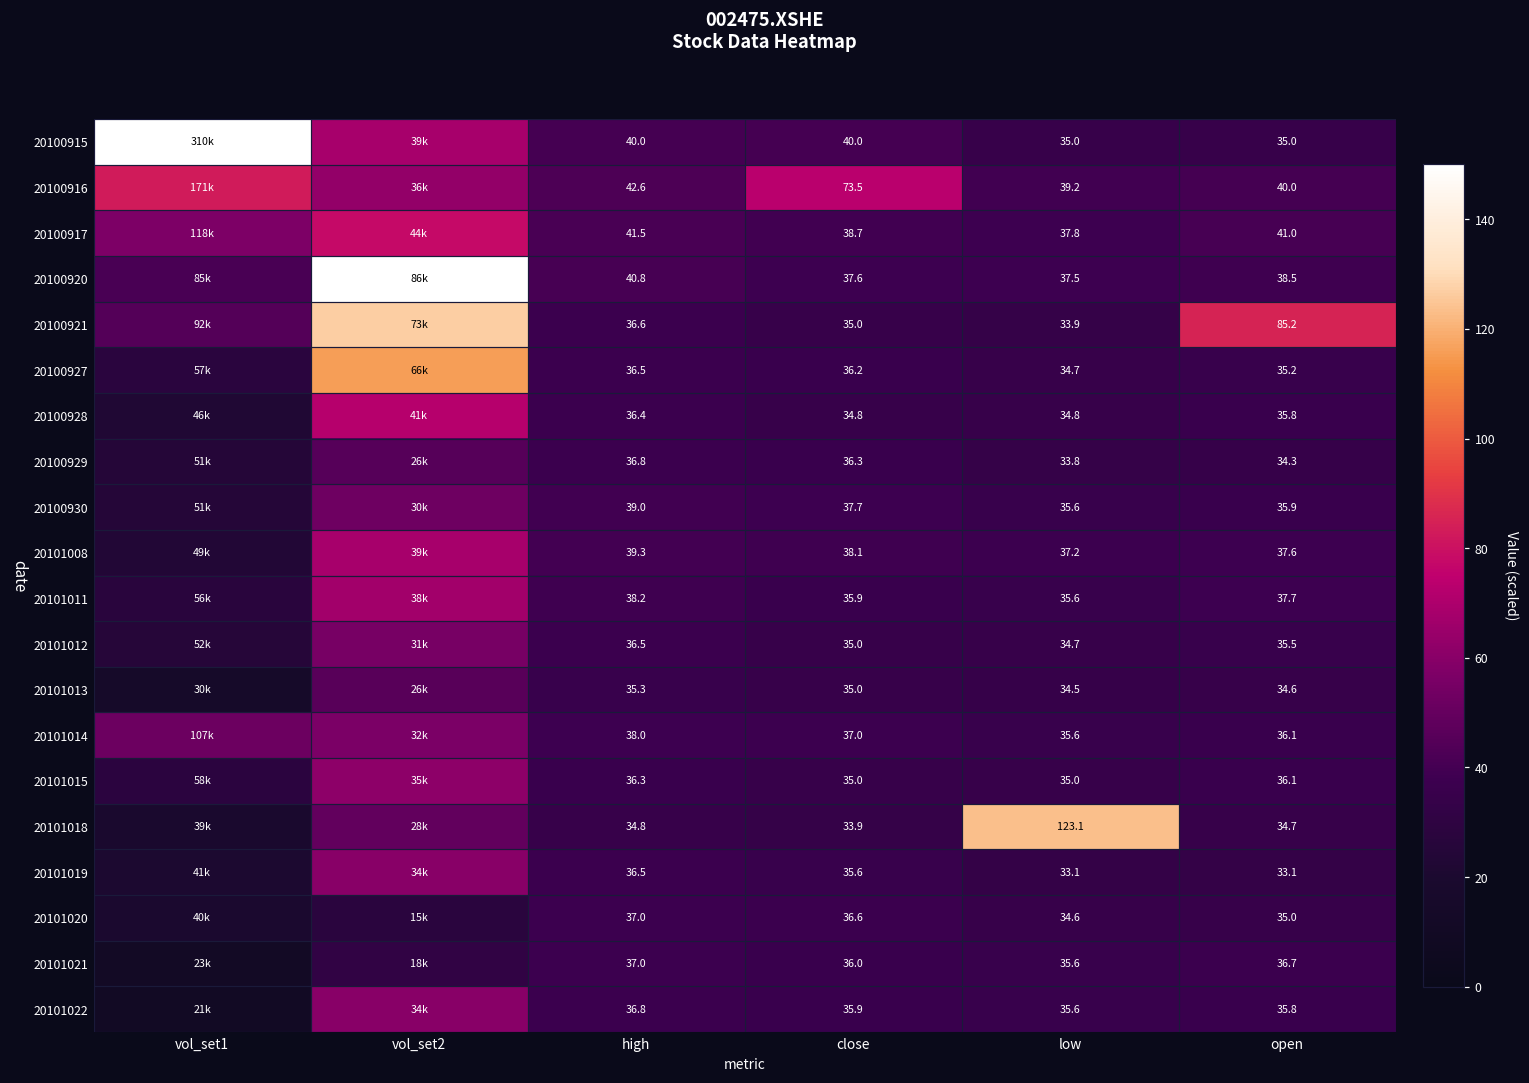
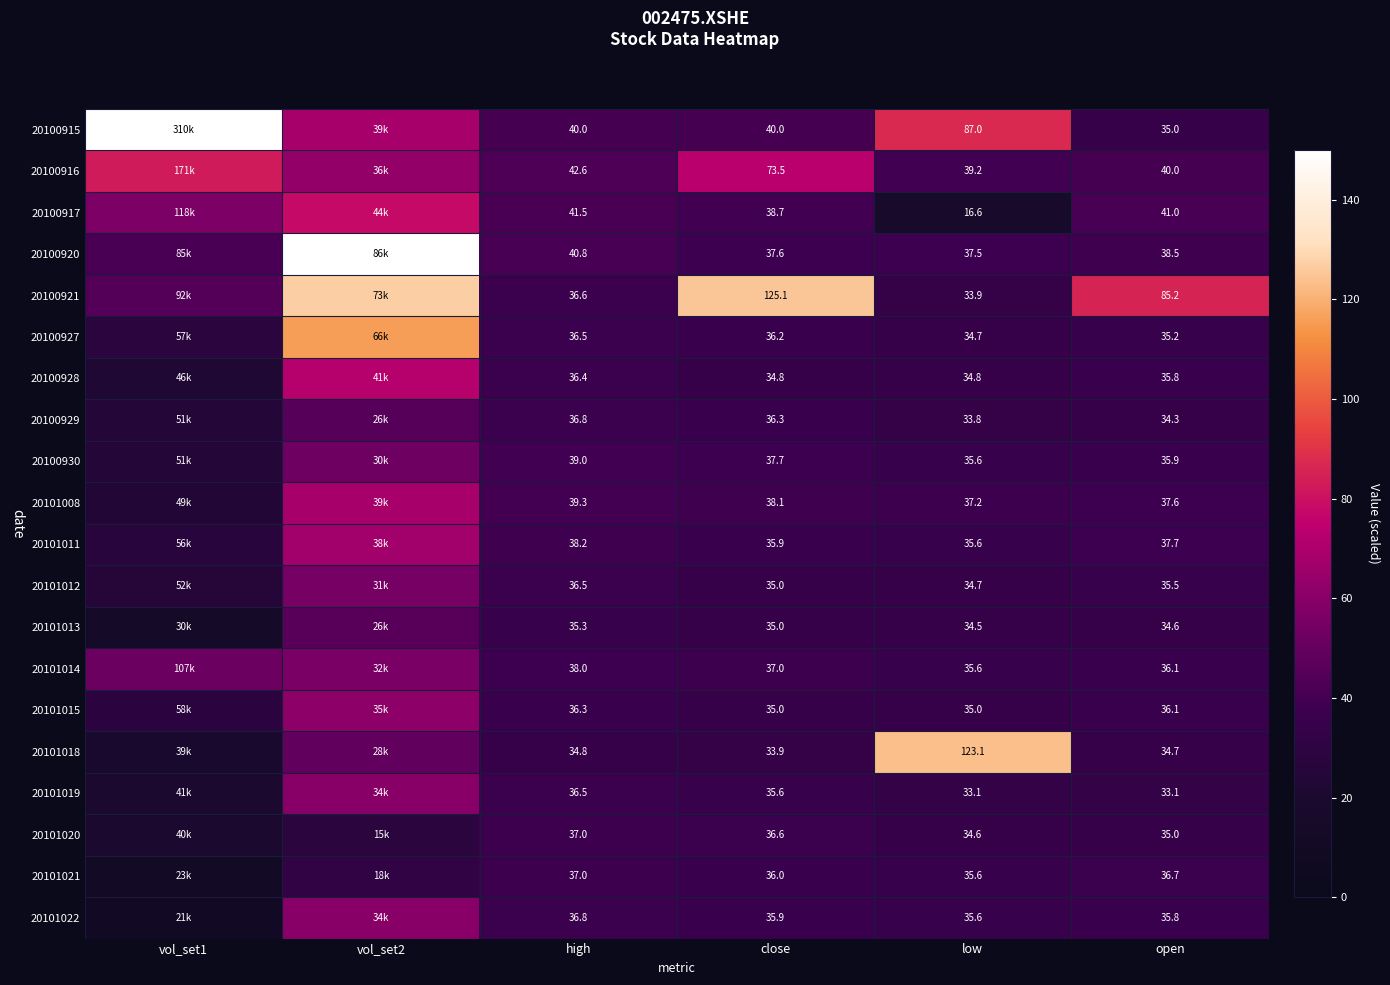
  {
    "20100915": {
      "vol_set1": "310k",
      "vol_set2": "39k",
      "high": "40.0",
      "close": "40.0",
-     "low": "35.0",
+     "low": "87.0",
      "open": "35.0"
    },
    "20100916": {
      "vol_set1": "171k",
      "vol_set2": "36k",
      "high": "42.6",
      "close": "73.5",
      "low": "39.2",
      "open": "40.0"
    },
    "20100917": {
      "vol_set1": "118k",
      "vol_set2": "44k",
      "high": "41.5",
      "close": "38.7",
-     "low": "37.8",
+     "low": "16.6",
      "open": "41.0"
    },
    "20100920": {
      "vol_set1": "85k",
      "vol_set2": "86k",
      "high": "40.8",
      "close": "37.6",
      "low": "37.5",
      "open": "38.5"
    },
    "20100921": {
      "vol_set1": "92k",
      "vol_set2": "73k",
      "high": "36.6",
-     "close": "35.0",
+     "close": "125.1",
      "low": "33.9",
      "open": "85.2"
    },
    "20100927": {
      "vol_set1": "57k",
      "vol_set2": "66k",
      "high": "36.5",
      "close": "36.2",
      "low": "34.7",
      "open": "35.2"
    },
    "20100928": {
      "vol_set1": "46k",
      "vol_set2": "41k",
      "high": "36.4",
      "close": "34.8",
      "low": "34.8",
      "open": "35.8"
    },
    "20100929": {
      "vol_set1": "51k",
      "vol_set2": "26k",
      "high": "36.8",
      "close": "36.3",
      "low": "33.8",
      "open": "34.3"
    },
    "20100930": {
      "vol_set1": "51k",
      "vol_set2": "30k",
      "high": "39.0",
      "close": "37.7",
      "low": "35.6",
      "open": "35.9"
    },
    "20101008": {
      "vol_set1": "49k",
      "vol_set2": "39k",
      "high": "39.3",
      "close": "38.1",
      "low": "37.2",
      "open": "37.6"
    },
    "20101011": {
      "vol_set1": "56k",
      "vol_set2": "38k",
      "high": "38.2",
      "close": "35.9",
      "low": "35.6",
      "open": "37.7"
    },
    "20101012": {
      "vol_set1": "52k",
      "vol_set2": "31k",
      "high": "36.5",
      "close": "35.0",
      "low": "34.7",
      "open": "35.5"
    },
    "20101013": {
      "vol_set1": "30k",
      "vol_set2": "26k",
      "high": "35.3",
      "close": "35.0",
      "low": "34.5",
      "open": "34.6"
    },
    "20101014": {
      "vol_set1": "107k",
      "vol_set2": "32k",
      "high": "38.0",
      "close": "37.0",
      "low": "35.6",
      "open": "36.1"
    },
    "20101015": {
      "vol_set1": "58k",
      "vol_set2": "35k",
      "high": "36.3",
      "close": "35.0",
      "low": "35.0",
      "open": "36.1"
    },
    "20101018": {
      "vol_set1": "39k",
      "vol_set2": "28k",
      "high": "34.8",
      "close": "33.9",
      "low": "123.1",
      "open": "34.7"
    },
    "20101019": {
      "vol_set1": "41k",
      "vol_set2": "34k",
      "high": "36.5",
      "close": "35.6",
      "low": "33.1",
      "open": "33.1"
    },
    "20101020": {
      "vol_set1": "40k",
      "vol_set2": "15k",
      "high": "37.0",
      "close": "36.6",
      "low": "34.6",
      "open": "35.0"
    },
    "20101021": {
      "vol_set1": "23k",
      "vol_set2": "18k",
      "high": "37.0",
      "close": "36.0",
      "low": "35.6",
      "open": "36.7"
    },
    "20101022": {
      "vol_set1": "21k",
      "vol_set2": "34k",
      "high": "36.8",
      "close": "35.9",
      "low": "35.6",
      "open": "35.8"
    }
  }
